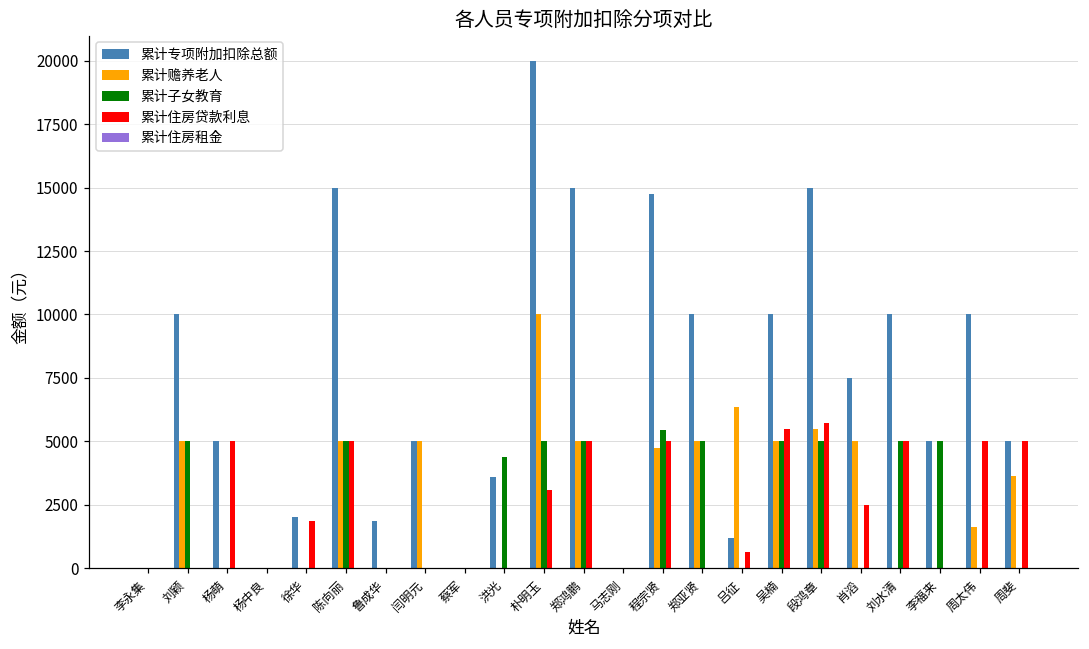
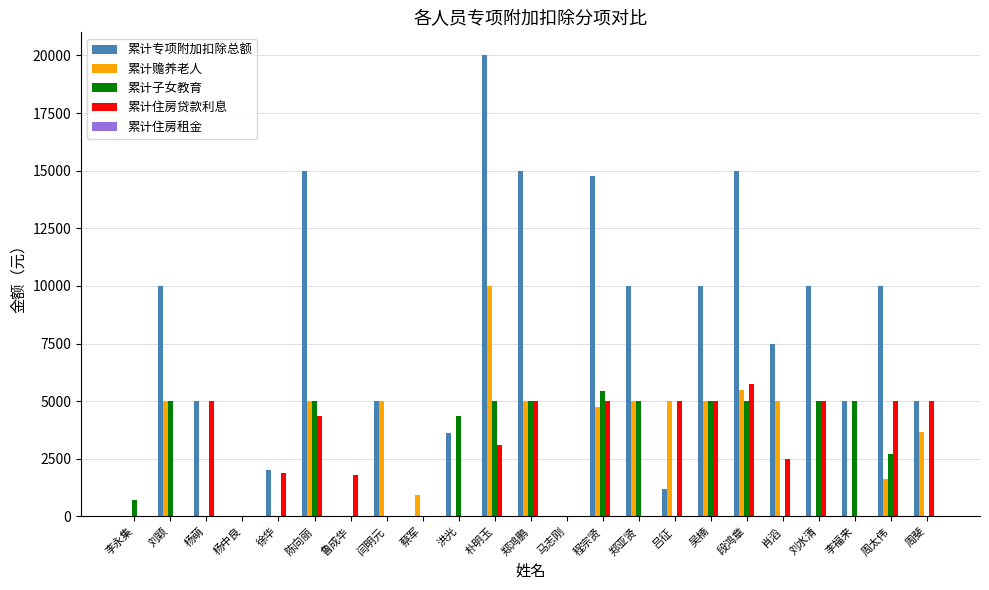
  {
    "累计专项附加扣除总额": {
      "李永集": 0,
      "刘颖": 10000,
      "杨萌": 5000,
      "杨中良": 0,
      "徐华": 2000,
      "陈向丽": 15000,
-     "鲁成华": 1900,
+     "鲁成华": 0,
      "闫明元": 5000,
      "蔡军": 0,
      "洪光": 3600,
      "朴明玉": 20000,
      "郑鸿鹏": 15000,
      "马志刚": 0,
      "程宗贤": 14800,
      "郑亚贤": 10000,
      "吕征": 1200,
      "吴楠": 10000,
      "段鸿章": 15000,
      "肖滔": 7500,
      "刘水清": 10000,
      "李福来": 5000,
      "周太伟": 10000,
      "周斐": 5000
    },
    "累计赡养老人": {
      "李永集": 0,
      "刘颖": 5000,
      "杨萌": 0,
      "杨中良": 0,
      "徐华": 0,
      "陈向丽": 5000,
      "鲁成华": 0,
      "闫明元": 5000,
-     "蔡军": 0,
+     "蔡军": 900,
      "洪光": 0,
      "朴明玉": 10000,
      "郑鸿鹏": 5000,
      "马志刚": 0,
      "程宗贤": 4800,
      "郑亚贤": 5000,
-     "吕征": 6300,
+     "吕征": 5000,
      "吴楠": 5000,
      "段鸿章": 5500,
      "肖滔": 5000,
      "刘水清": 0,
      "李福来": 0,
      "周太伟": 1600,
      "周斐": 3600
    },
    "累计子女教育": {
-     "李永集": 0,
+     "李永集": 700,
      "刘颖": 5000,
      "杨萌": 0,
      "杨中良": 0,
      "徐华": 0,
      "陈向丽": 5000,
      "鲁成华": 0,
      "闫明元": 0,
      "蔡军": 0,
      "洪光": 4400,
      "朴明玉": 5000,
      "郑鸿鹏": 5000,
      "马志刚": 0,
      "程宗贤": 5500,
      "郑亚贤": 5000,
      "吕征": 0,
      "吴楠": 5000,
      "段鸿章": 5000,
      "肖滔": 0,
      "刘水清": 5000,
      "李福来": 5000,
-     "周太伟": 0,
+     "周太伟": 2700,
      "周斐": 0
    },
    "累计住房贷款利息": {
      "李永集": 0,
      "刘颖": 0,
      "杨萌": 5000,
      "杨中良": 0,
      "徐华": 1900,
-     "陈向丽": 5000,
-     "鲁成华": 0,
+     "陈向丽": 4400,
+     "鲁成华": 1800,
      "闫明元": 0,
      "蔡军": 0,
      "洪光": 0,
      "朴明玉": 3100,
      "郑鸿鹏": 5000,
      "马志刚": 0,
      "程宗贤": 5000,
      "郑亚贤": 0,
-     "吕征": 600,
-     "吴楠": 5500,
+     "吕征": 5000,
+     "吴楠": 5000,
      "段鸿章": 5700,
      "肖滔": 2500,
      "刘水清": 5000,
      "李福来": 0,
      "周太伟": 5000,
      "周斐": 5000
    },
    "累计住房租金": {
      "李永集": 0,
      "刘颖": 0,
      "杨萌": 0,
      "杨中良": 0,
      "徐华": 0,
      "陈向丽": 0,
      "鲁成华": 0,
      "闫明元": 0,
      "蔡军": 0,
      "洪光": 0,
      "朴明玉": 0,
      "郑鸿鹏": 0,
      "马志刚": 0,
      "程宗贤": 0,
      "郑亚贤": 0,
      "吕征": 0,
      "吴楠": 0,
      "段鸿章": 0,
      "肖滔": 0,
      "刘水清": 0,
      "李福来": 0,
      "周太伟": 0,
      "周斐": 0
    }
  }
